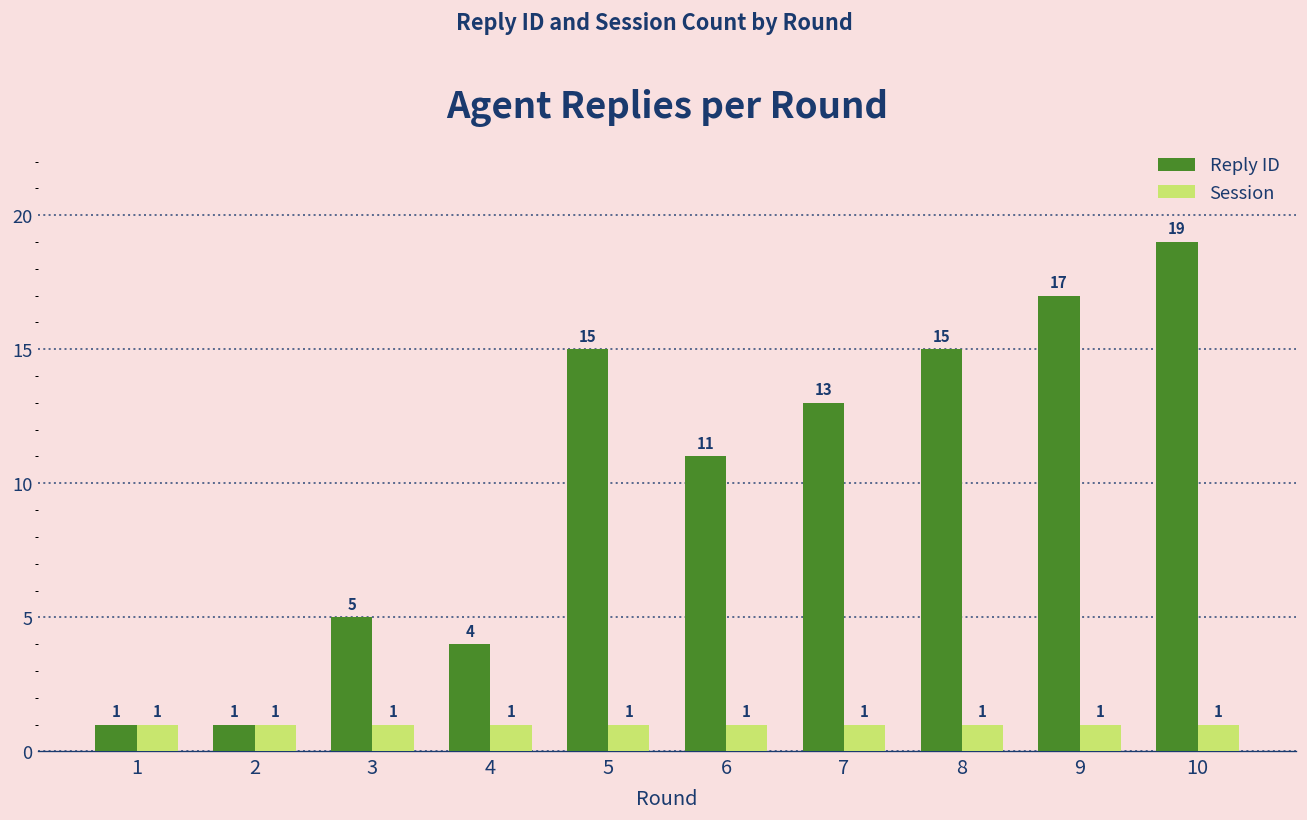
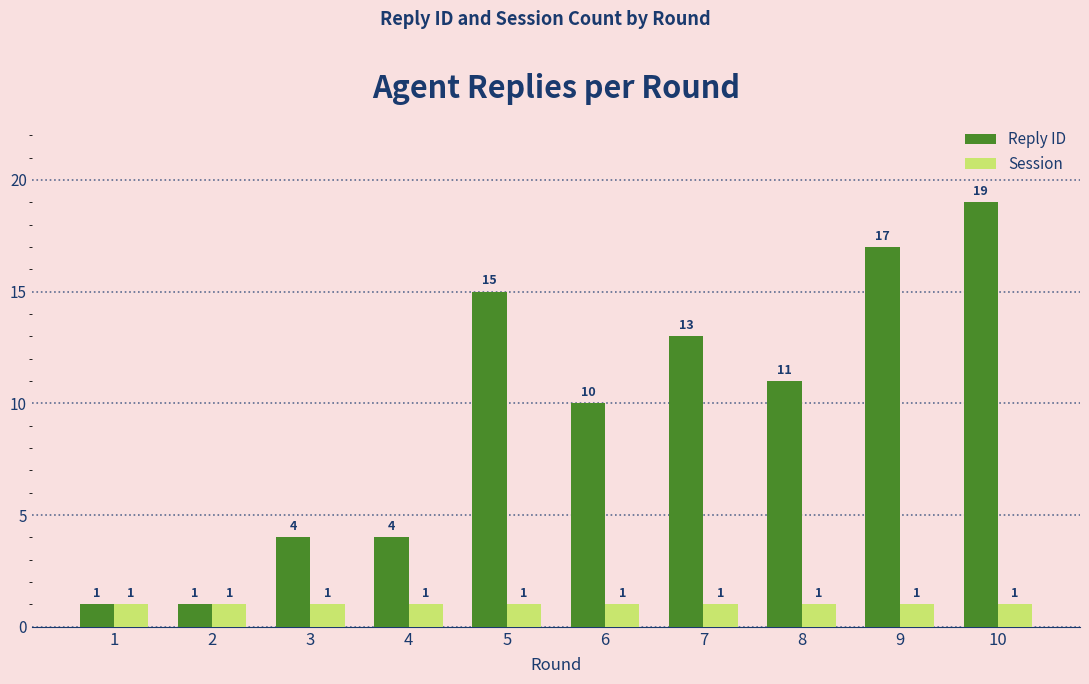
  {
    "Reply ID": {
      "1": 1,
      "2": 1,
-     "3": 5,
+     "3": 4,
      "4": 4,
      "5": 15,
-     "6": 11,
+     "6": 10,
      "7": 13,
-     "8": 15,
+     "8": 11,
      "9": 17,
      "10": 19
    },
    "Session": {
      "1": 1,
      "2": 1,
      "3": 1,
      "4": 1,
      "5": 1,
      "6": 1,
      "7": 1,
      "8": 1,
      "9": 1,
      "10": 1
    }
  }
